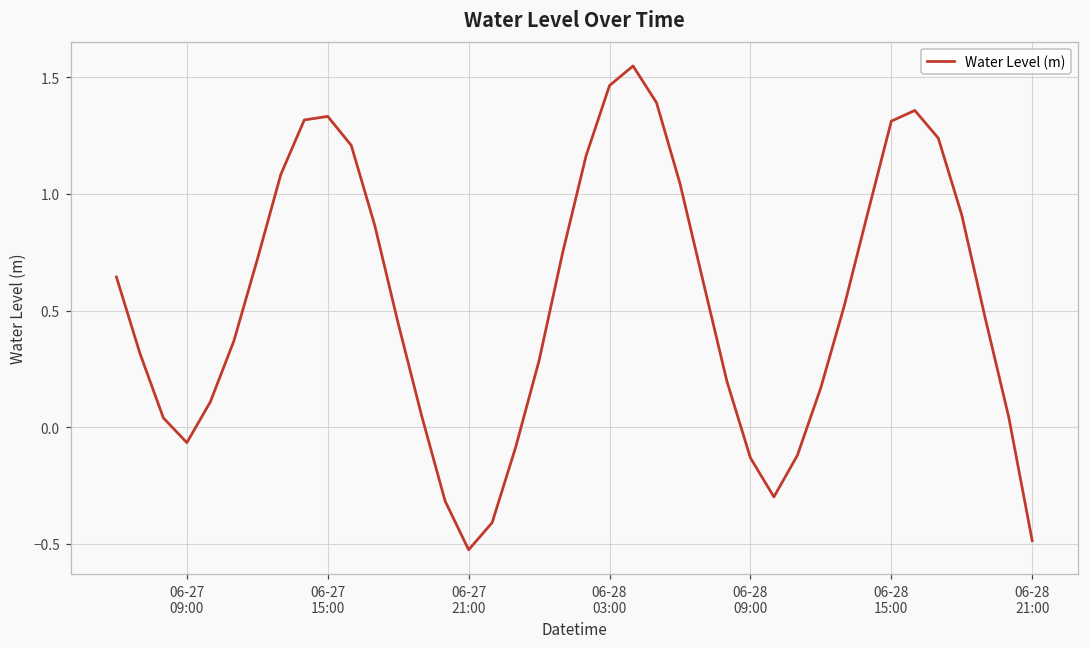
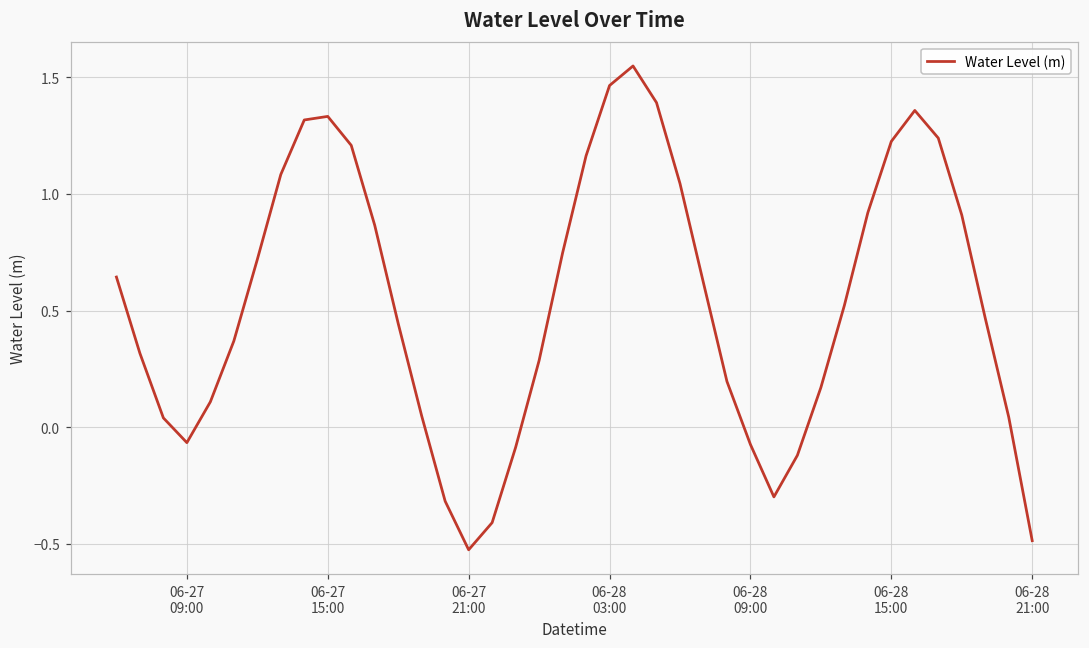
  {
    "06-27 09:00": -0.07,
    "06-27 15:00": 1.33,
    "06-27 21:00": -0.53,
    "06-28 03:00": 1.47,
-   "06-28 09:00": -0.13,
-   "06-28 15:00": 1.31,
+   "06-28 09:00": -0.07,
+   "06-28 15:00": 1.23,
    "06-28 21:00": -0.49
  }
